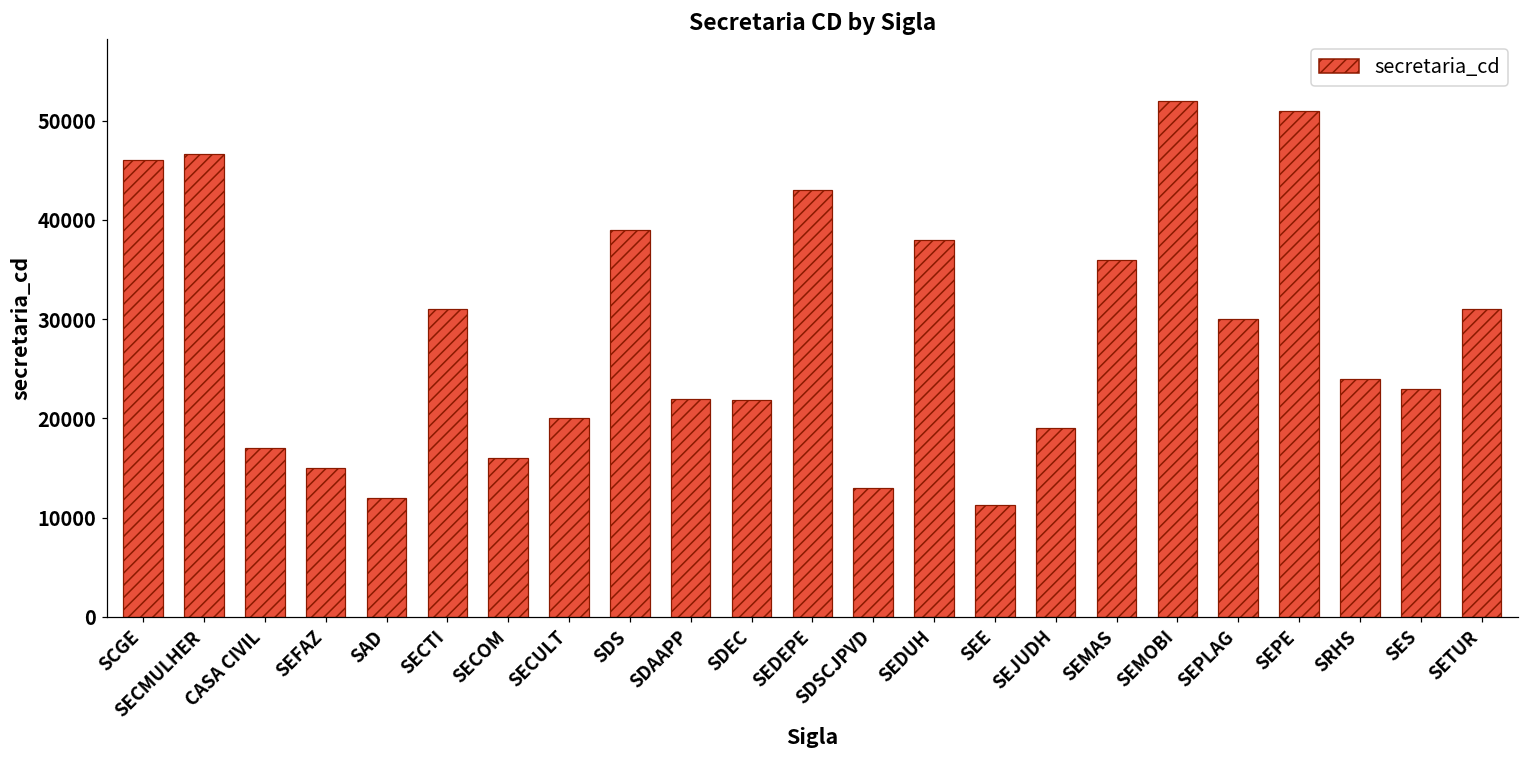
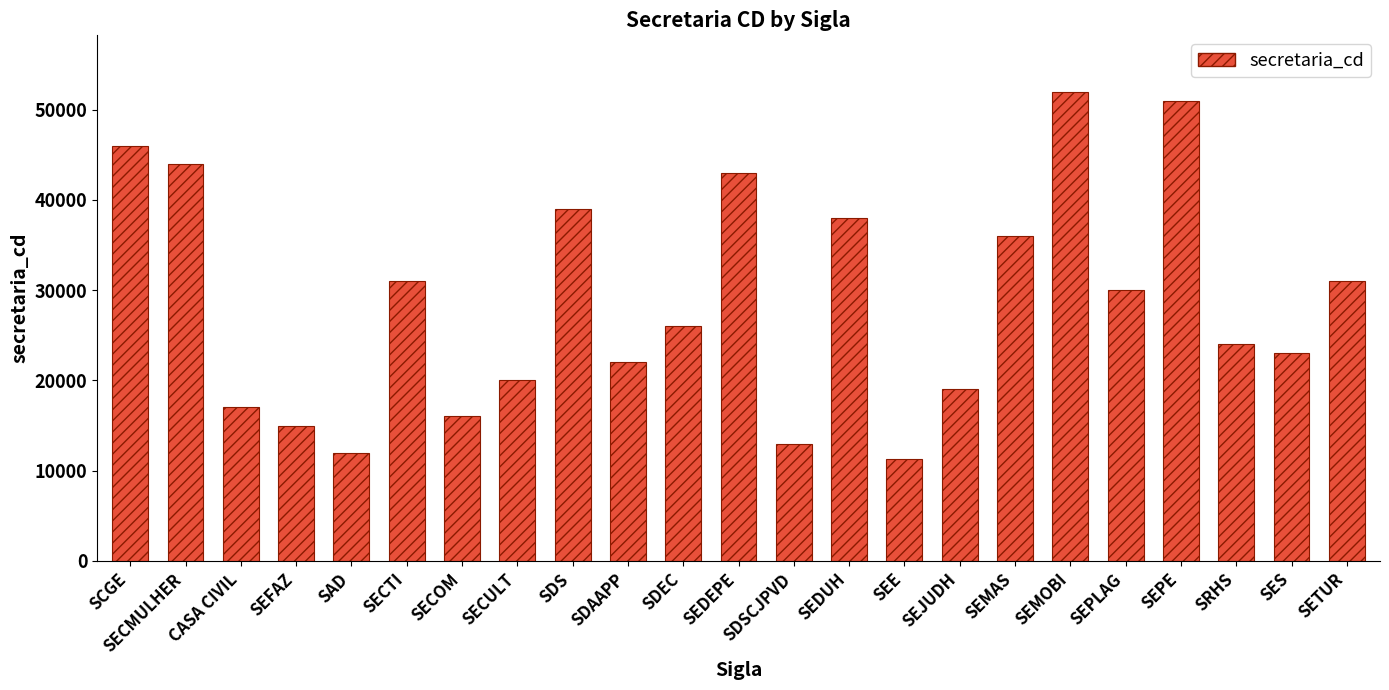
  {
    "SCGE": 46000,
-   "SECMULHER": 47000,
+   "SECMULHER": 44000,
    "CASA CIVIL": 17000,
    "SEFAZ": 15000,
    "SAD": 12000,
    "SECTI": 31000,
    "SECOM": 16000,
    "SECULT": 20000,
    "SDS": 39000,
    "SDAAPP": 22000,
-   "SDEC": 22000,
+   "SDEC": 26000,
    "SEDEPE": 43000,
    "SDSCJPVD": 13000,
    "SEDUH": 38000,
    "SEE": 11000,
    "SEJUDH": 19000,
    "SEMAS": 36000,
    "SEMOBI": 52000,
    "SEPLAG": 30000,
    "SEPE": 51000,
    "SRHS": 24000,
    "SES": 23000,
    "SETUR": 31000
  }
